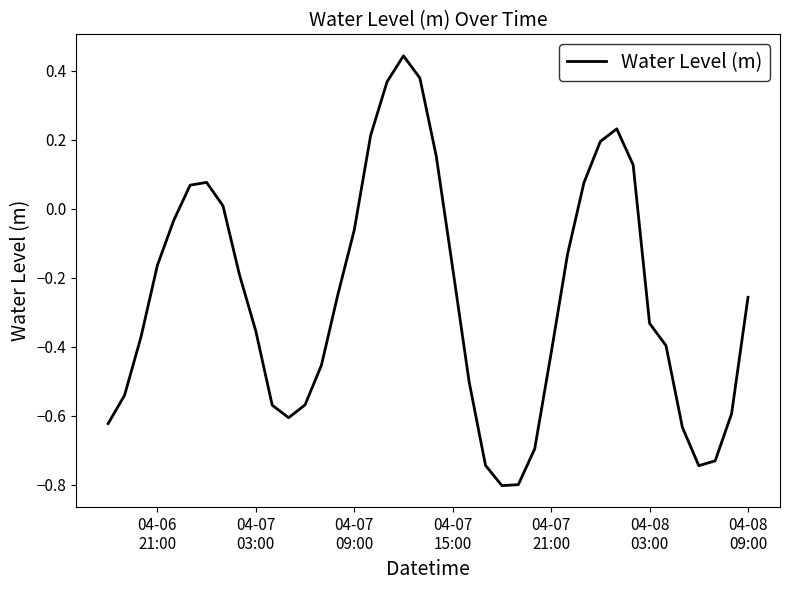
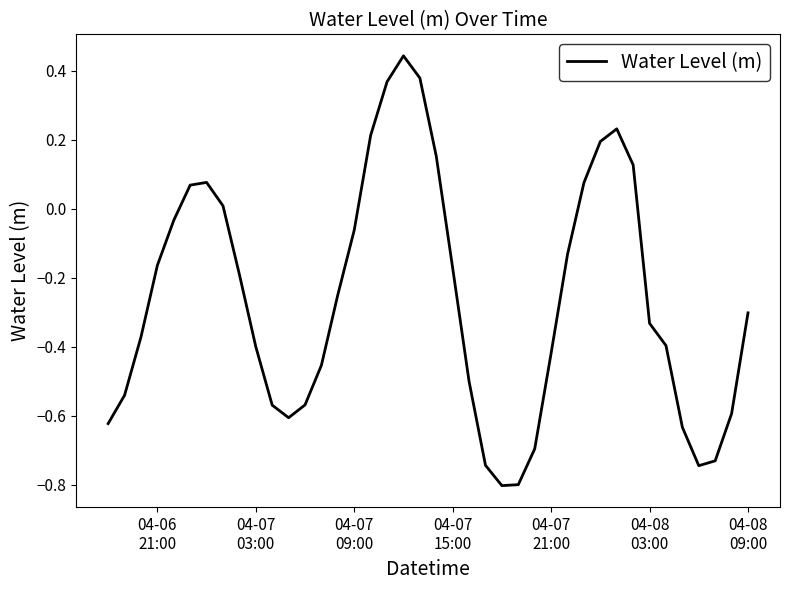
  {
    "04-06 21:00": -0.16,
-   "04-07 03:00": -0.35,
+   "04-07 03:00": -0.40,
    "04-07 09:00": -0.06,
    "04-07 15:00": -0.17,
    "04-07 21:00": -0.42,
    "04-08 03:00": -0.33,
-   "04-08 09:00": -0.26
+   "04-08 09:00": -0.30
  }
